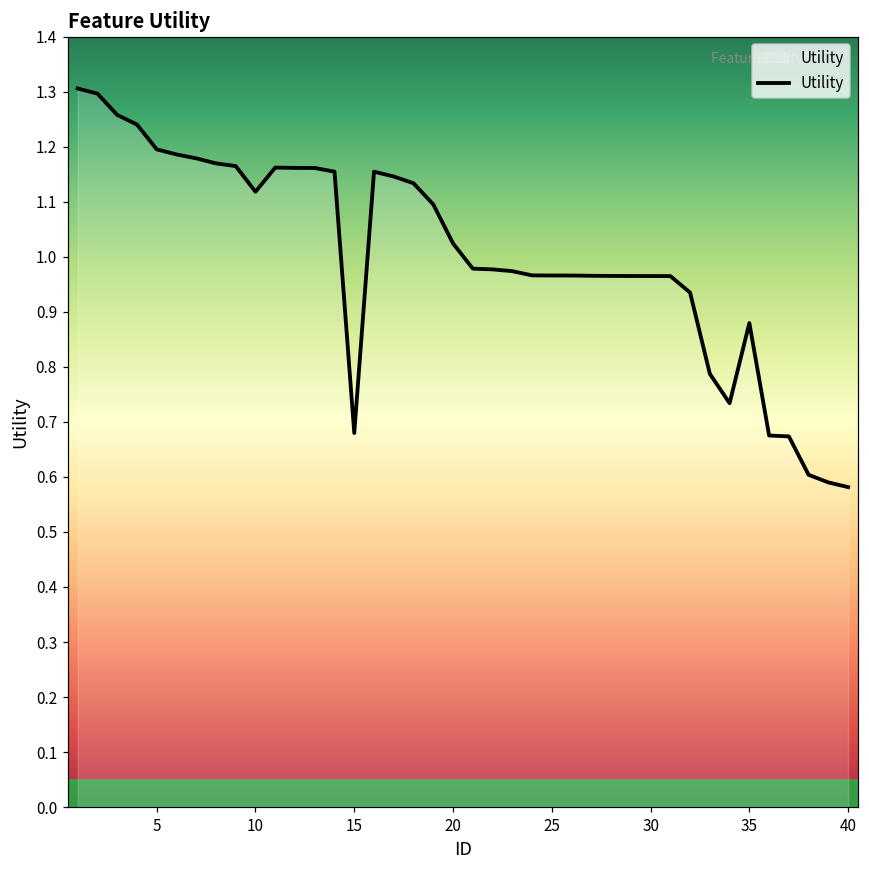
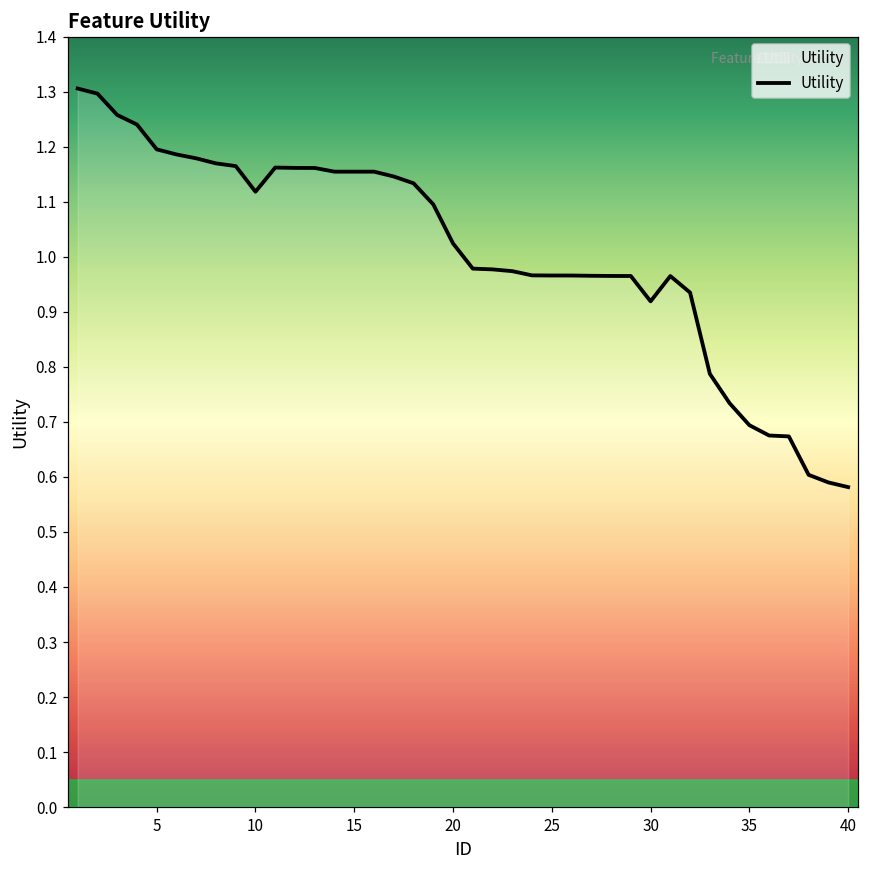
  {
    "5": 1.20,
    "10": 1.12,
-   "15": 0.68,
+   "15": 1.15,
    "20": 1.02,
    "25": 0.97,
-   "30": 0.97,
-   "35": 0.88,
+   "30": 0.92,
+   "35": 0.69,
    "40": 0.58
  }
